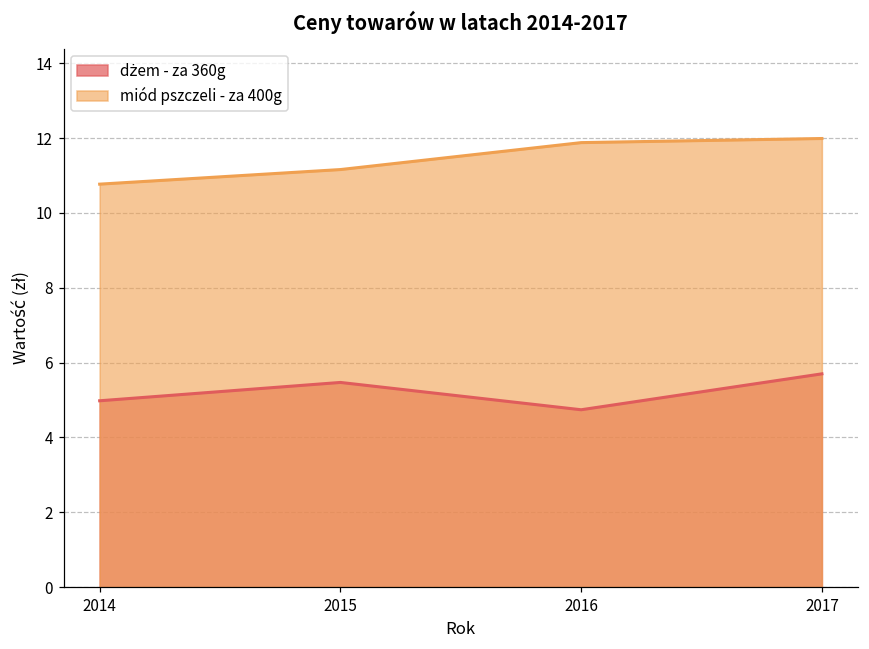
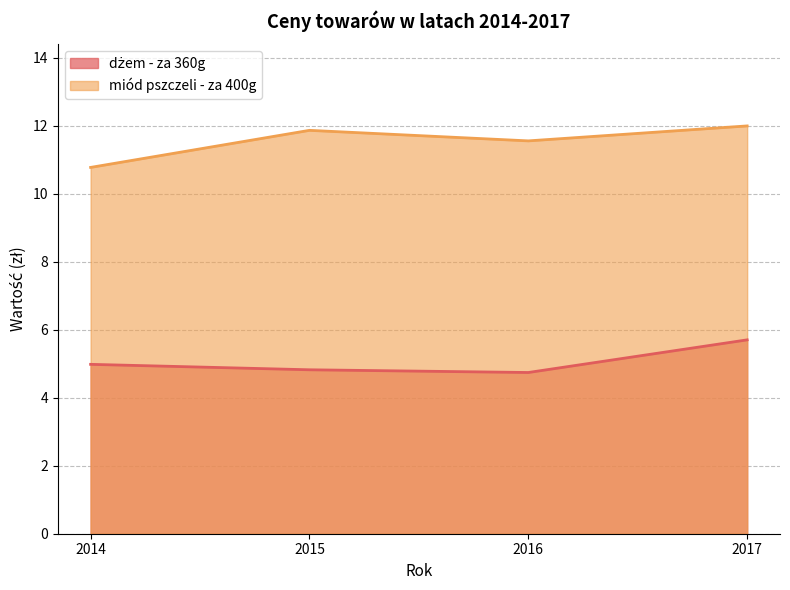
  {
    "dżem - za 360g": {
      "2014": 5.0,
-     "2015": 5.5,
+     "2015": 4.8,
      "2016": 4.7,
      "2017": 5.7
    },
    "miód pszczeli - za 400g": {
      "2014": 10.8,
-     "2015": 11.2,
-     "2016": 11.9,
+     "2015": 11.9,
+     "2016": 11.6,
      "2017": 12.0
    }
  }
